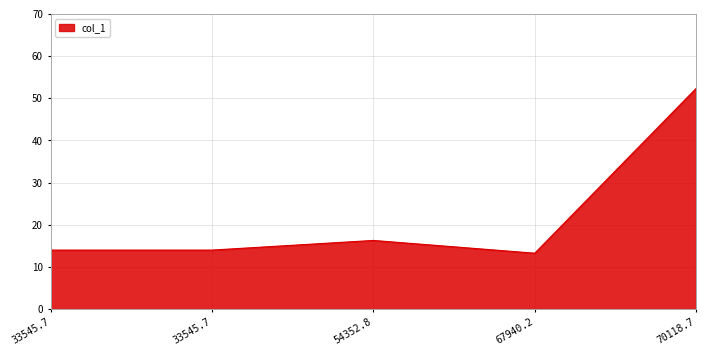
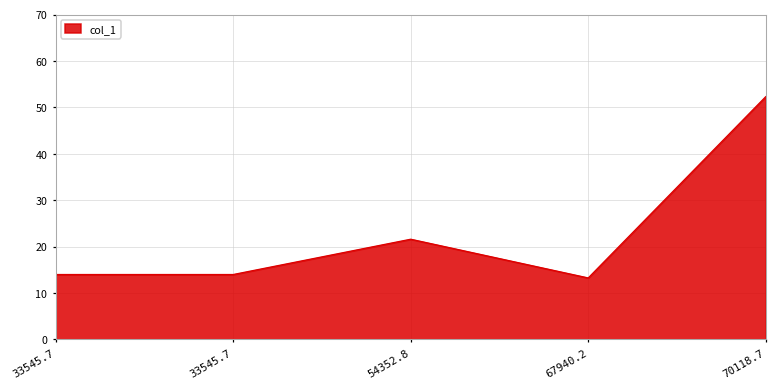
  {
-   "54352.8": 16,
+   "54352.8": 22,
    "67940.2": 13,
    "70118.7": 52
  }
